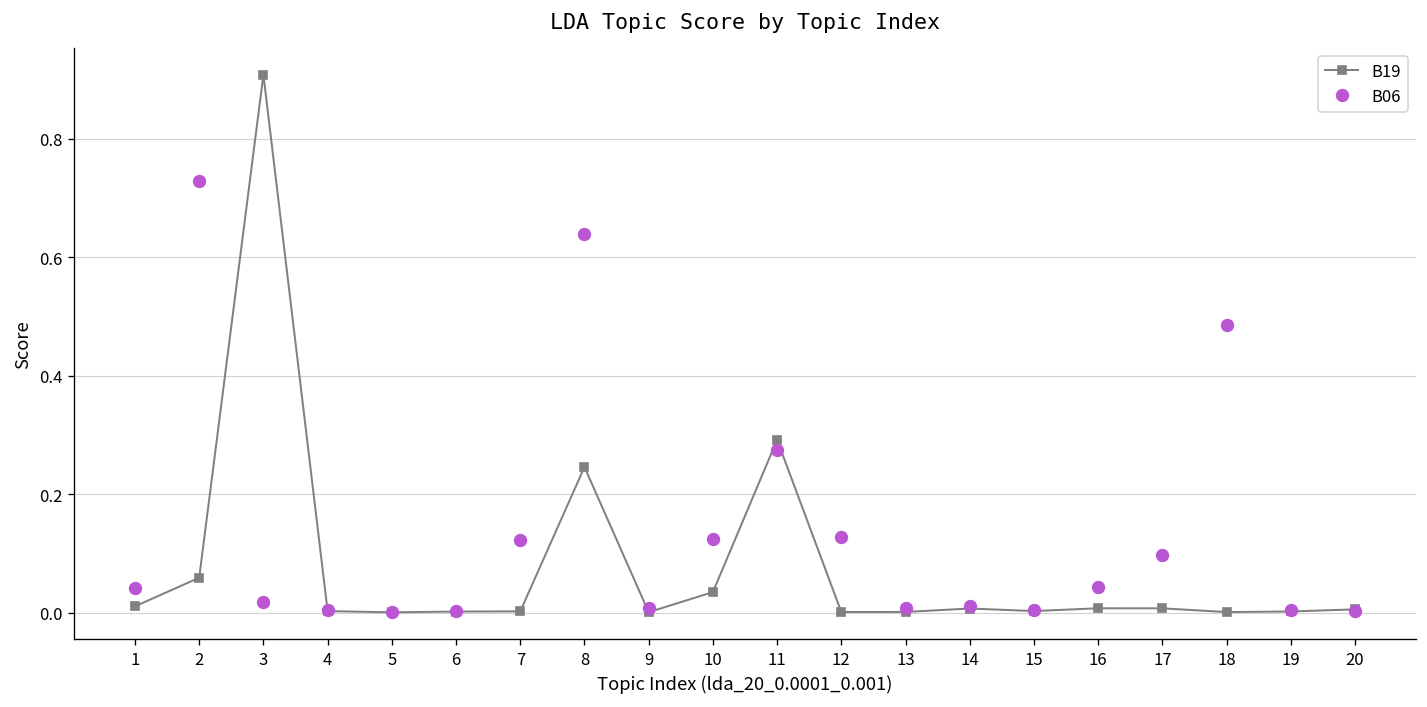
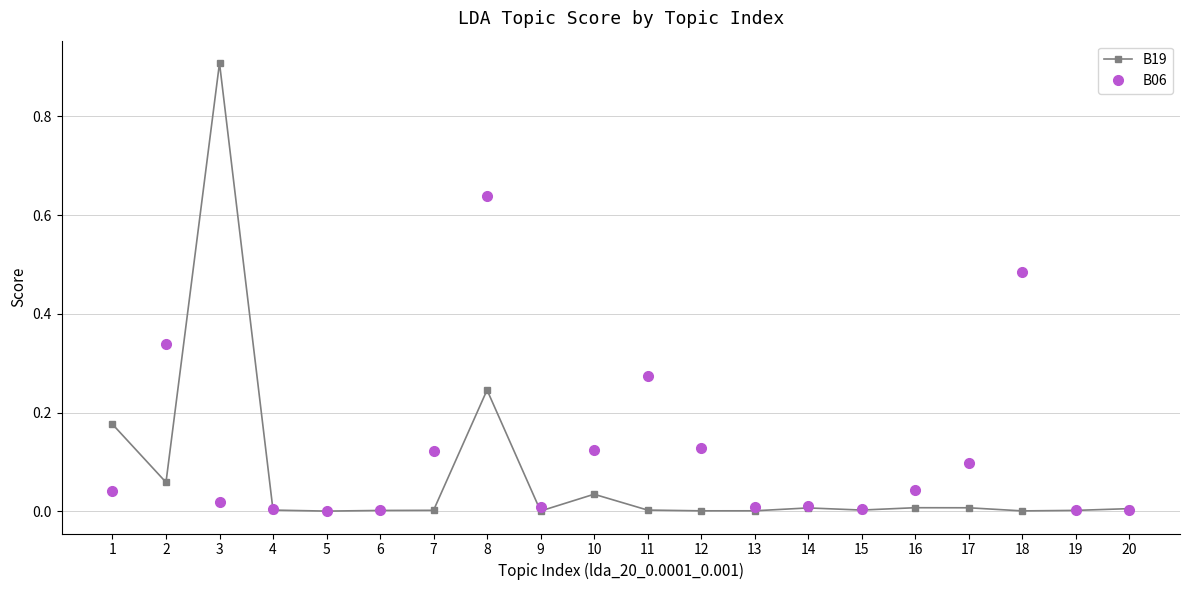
  {
    "B19": {
-     "1": 0.01,
+     "1": 0.18,
      "2": 0.06,
      "3": 0.91,
      "7": 0.00,
      "8": 0.25,
      "9": 0.00,
      "10": 0.03,
-     "11": 0.29,
+     "11": 0.00,
      "12": 0.00,
      "13": 0.00,
      "16": 0.01,
      "17": 0.01,
      "18": 0.00
    },
    "B06": {
      "1": 0.04,
-     "2": 0.73,
+     "2": 0.34,
      "3": 0.02,
      "7": 0.12,
      "8": 0.64,
      "9": 0.01,
      "10": 0.12,
      "11": 0.27,
      "12": 0.13,
      "13": 0.01,
      "16": 0.04,
      "17": 0.10,
      "18": 0.48
    }
  }
